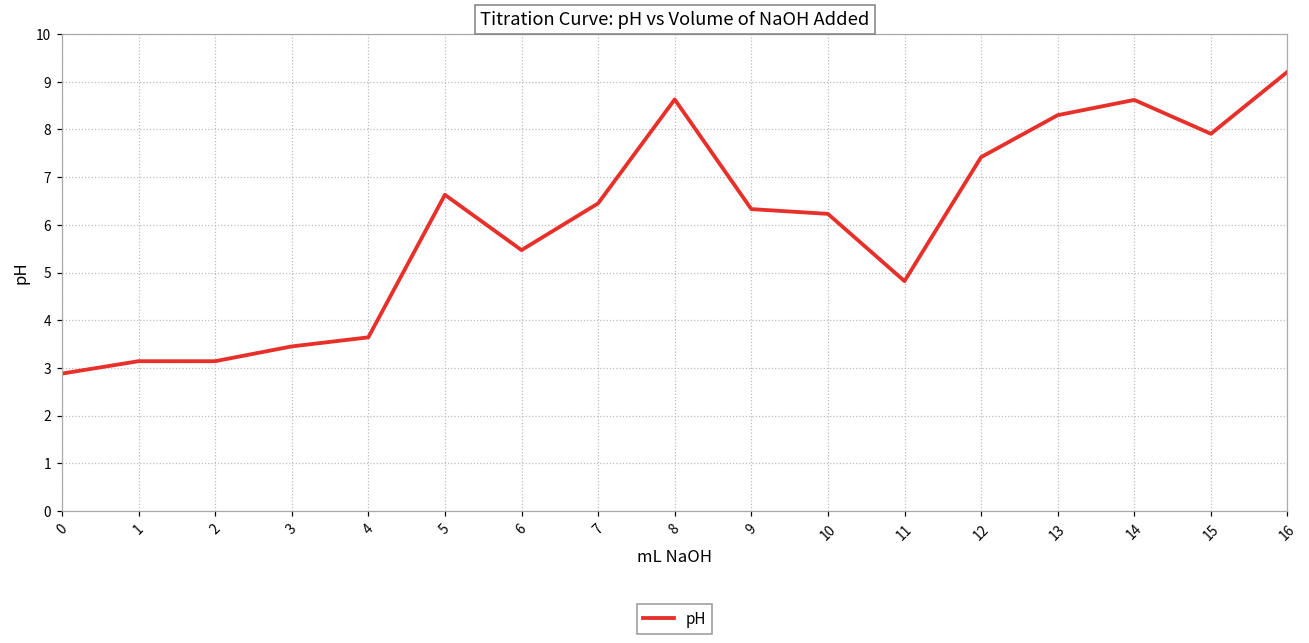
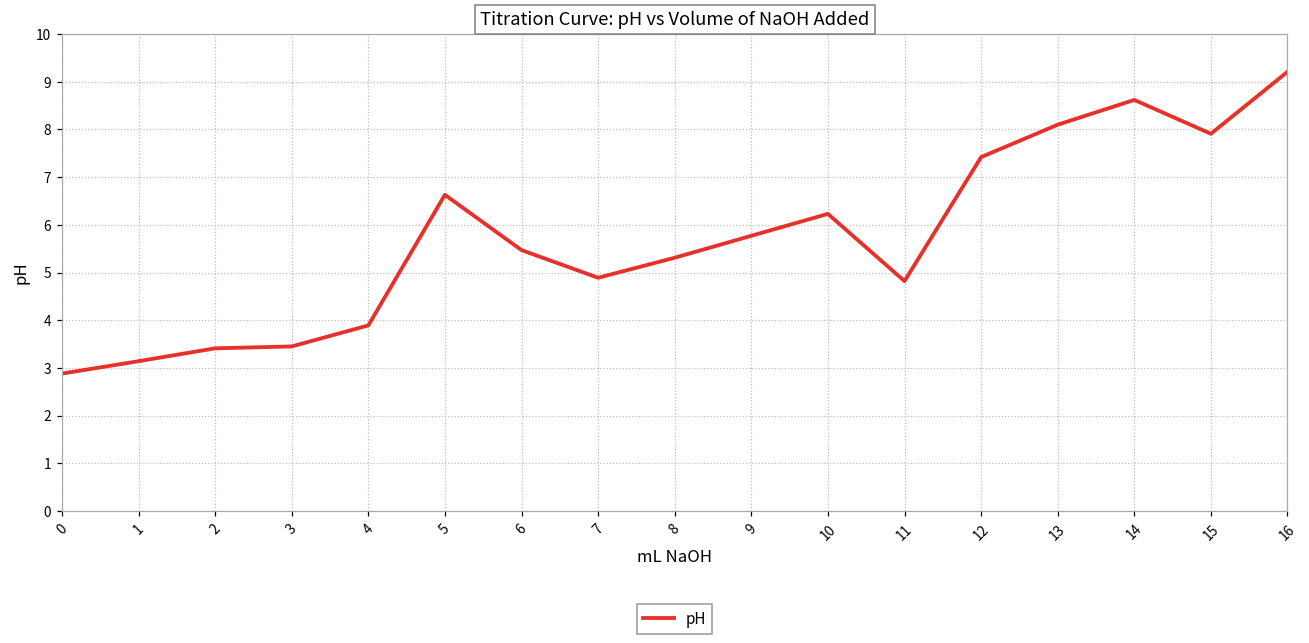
  {
    "0": 2.9,
    "1": 3.1,
-   "2": 3.1,
+   "2": 3.4,
    "3": 3.5,
-   "4": 3.6,
+   "4": 3.9,
    "5": 6.6,
    "6": 5.5,
-   "7": 6.5,
-   "8": 8.6,
-   "9": 6.3,
+   "7": 4.9,
+   "8": 5.3,
+   "9": 5.8,
    "10": 6.2,
    "11": 4.8,
    "12": 7.4,
-   "13": 8.3,
+   "13": 8.1,
    "14": 8.6,
    "15": 7.9,
    "16": 9.2
  }
